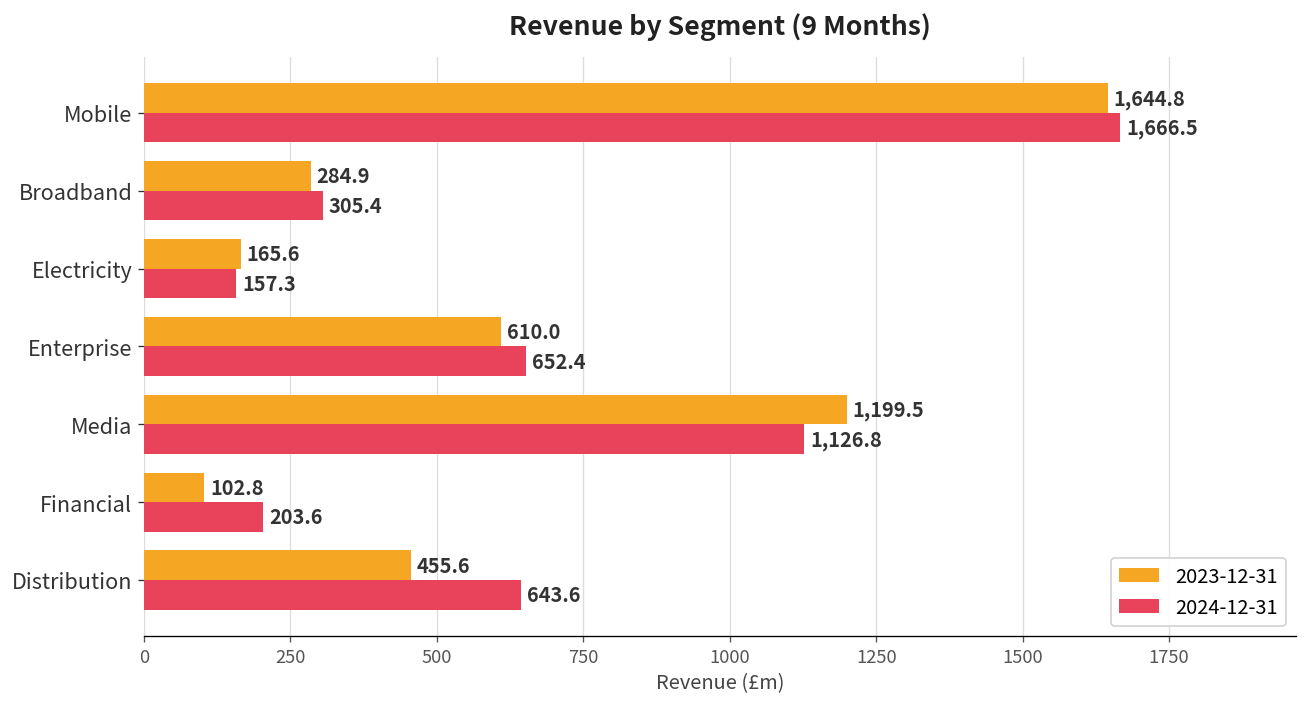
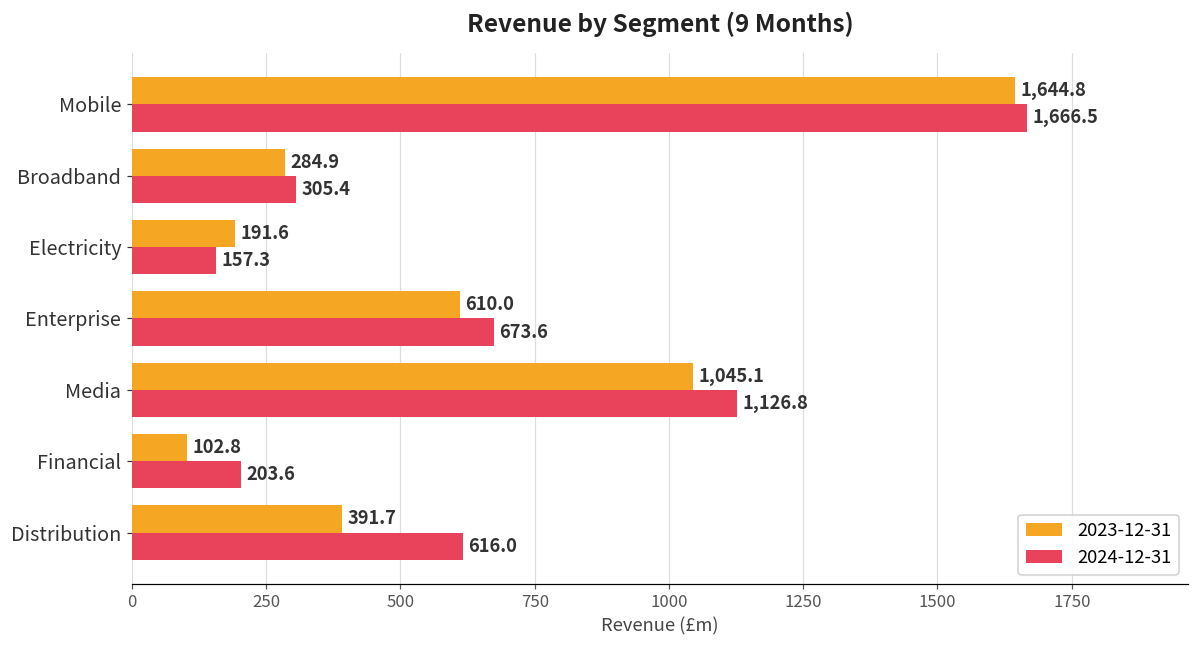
  {
    "2023-12-31": {
      "Mobile": "1,644.8",
      "Broadband": "284.9",
-     "Electricity": "165.6",
+     "Electricity": "191.6",
      "Enterprise": "610.0",
-     "Media": "1,199.5",
+     "Media": "1,045.1",
      "Financial": "102.8",
-     "Distribution": "455.6"
+     "Distribution": "391.7"
    },
    "2024-12-31": {
      "Mobile": "1,666.5",
      "Broadband": "305.4",
      "Electricity": "157.3",
-     "Enterprise": "652.4",
+     "Enterprise": "673.6",
      "Media": "1,126.8",
      "Financial": "203.6",
-     "Distribution": "643.6"
+     "Distribution": "616.0"
    }
  }
